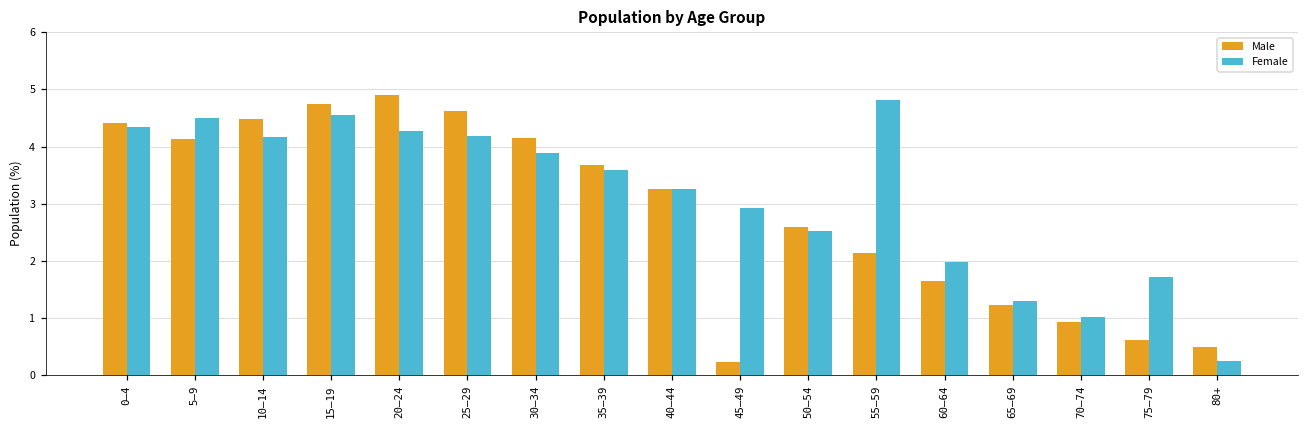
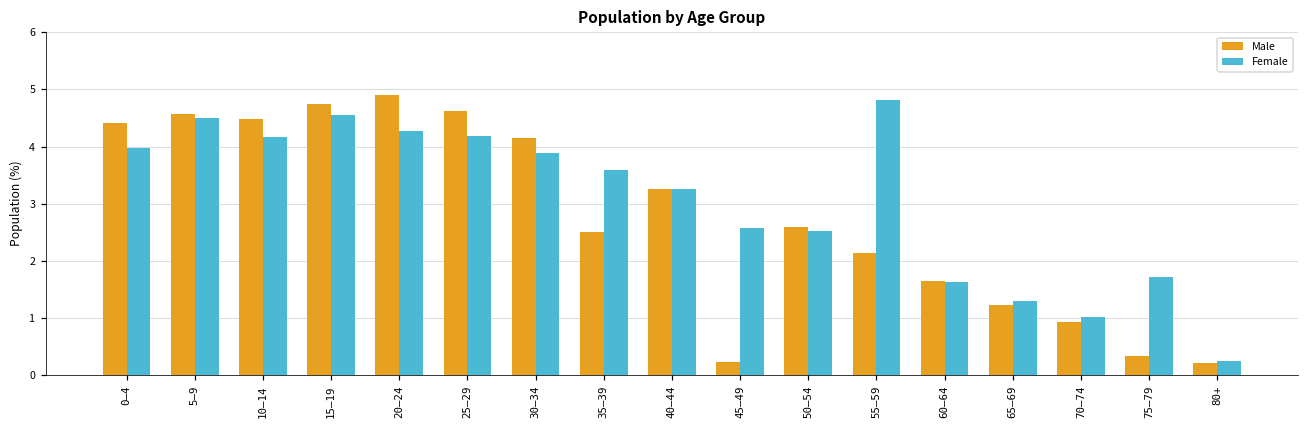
  {
    "Male": {
      "0–4": 4.4,
-     "5–9": 4.1,
+     "5–9": 4.6,
      "10–14": 4.5,
      "15–19": 4.8,
      "20–24": 4.9,
      "25–29": 4.6,
      "30–34": 4.2,
-     "35–39": 3.7,
+     "35–39": 2.5,
      "40–44": 3.3,
      "45–49": 0.2,
      "50–54": 2.6,
      "55–59": 2.1,
      "60–64": 1.7,
      "65–69": 1.2,
      "70–74": 0.9,
-     "75–79": 0.6,
-     "80+": 0.5
+     "75–79": 0.3,
+     "80+": 0.2
    },
    "Female": {
-     "0–4": 4.3,
+     "0–4": 4.0,
      "5–9": 4.5,
      "10–14": 4.2,
      "15–19": 4.6,
      "20–24": 4.3,
      "25–29": 4.2,
      "30–34": 3.9,
      "35–39": 3.6,
      "40–44": 3.3,
-     "45–49": 2.9,
+     "45–49": 2.6,
      "50–54": 2.5,
      "55–59": 4.8,
-     "60–64": 2.0,
+     "60–64": 1.6,
      "65–69": 1.3,
      "70–74": 1.0,
      "75–79": 1.7,
      "80+": 0.3
    }
  }
